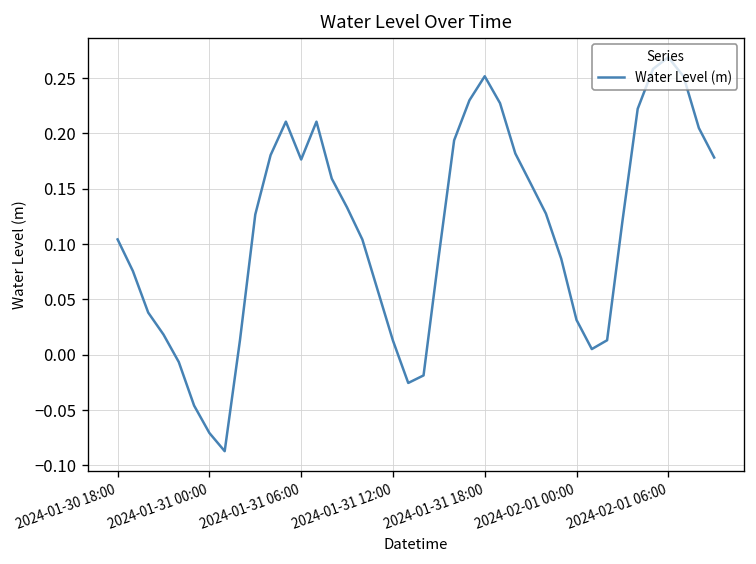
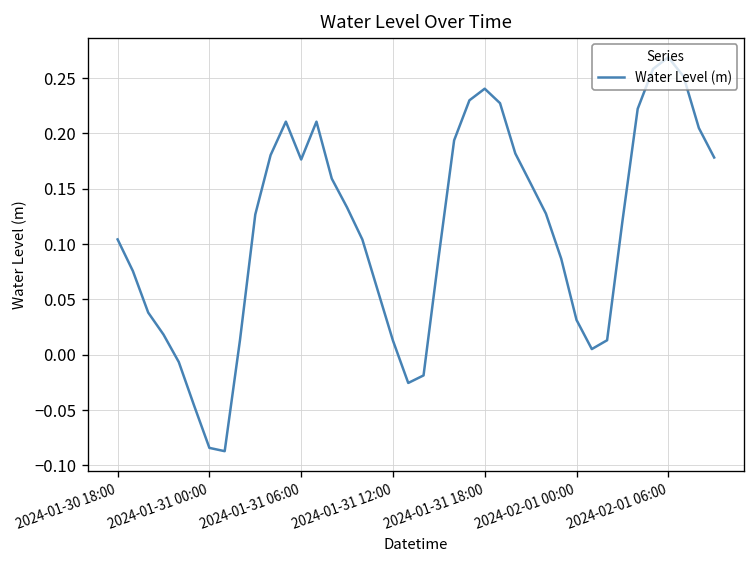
  {
    "2024-01-30 18:00": 0.10,
-   "2024-01-31 00:00": -0.07,
+   "2024-01-31 00:00": -0.08,
    "2024-01-31 06:00": 0.18,
    "2024-01-31 12:00": 0.01,
-   "2024-01-31 18:00": 0.25,
+   "2024-01-31 18:00": 0.24,
    "2024-02-01 00:00": 0.03
  }
